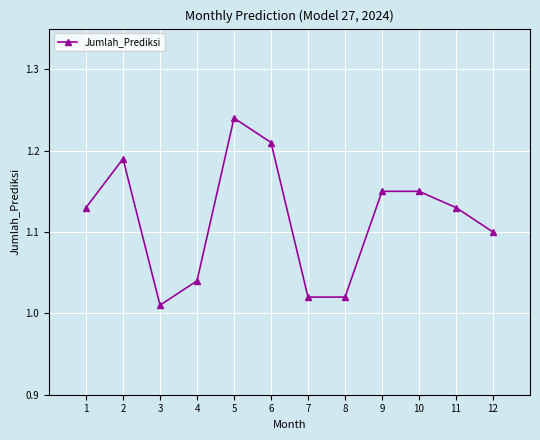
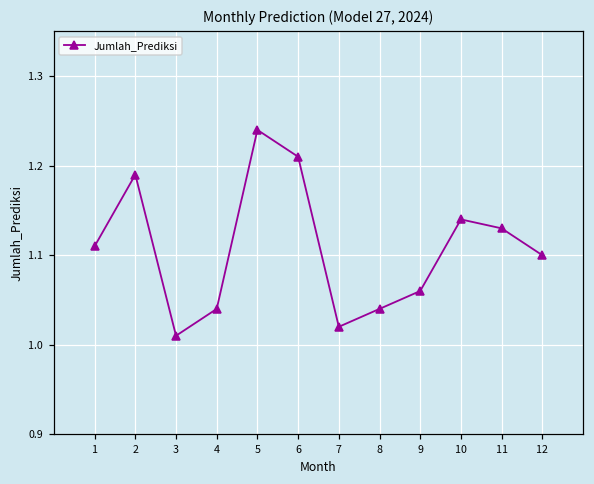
  {
-   "1": 1.13,
+   "1": 1.11,
    "2": 1.19,
    "3": 1.01,
    "4": 1.04,
    "5": 1.24,
    "6": 1.21,
    "7": 1.02,
-   "8": 1.02,
-   "9": 1.15,
-   "10": 1.15,
+   "8": 1.04,
+   "9": 1.06,
+   "10": 1.14,
    "11": 1.13,
    "12": 1.10
  }
